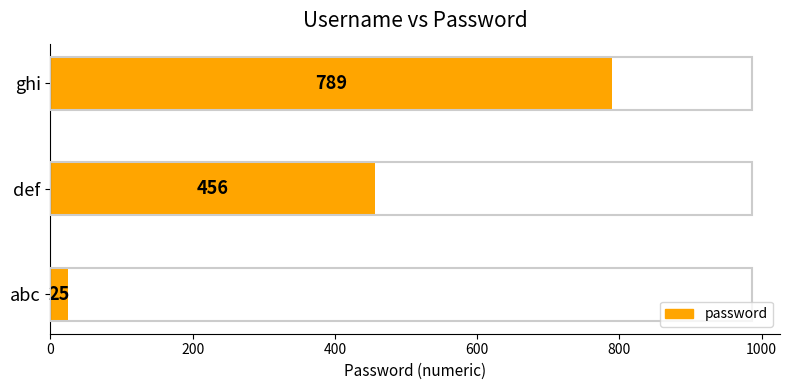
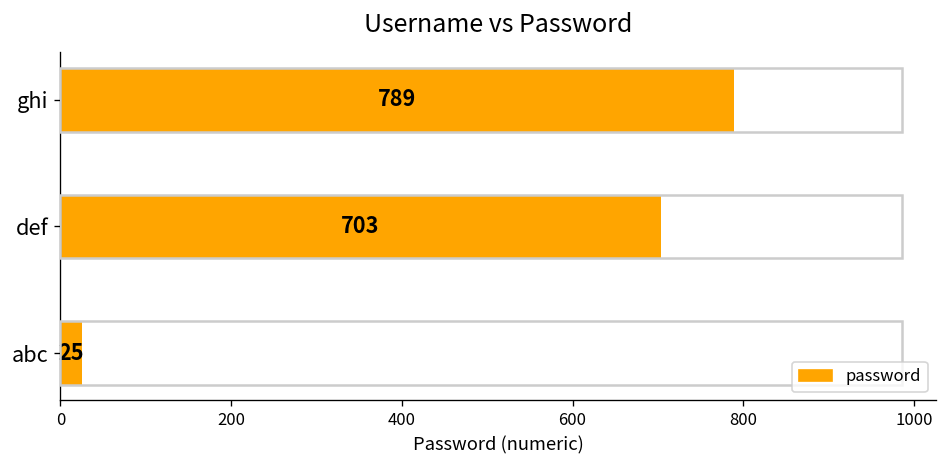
  {
    "ghi": 789,
-   "def": 456,
+   "def": 703,
    "abc": 25
  }
